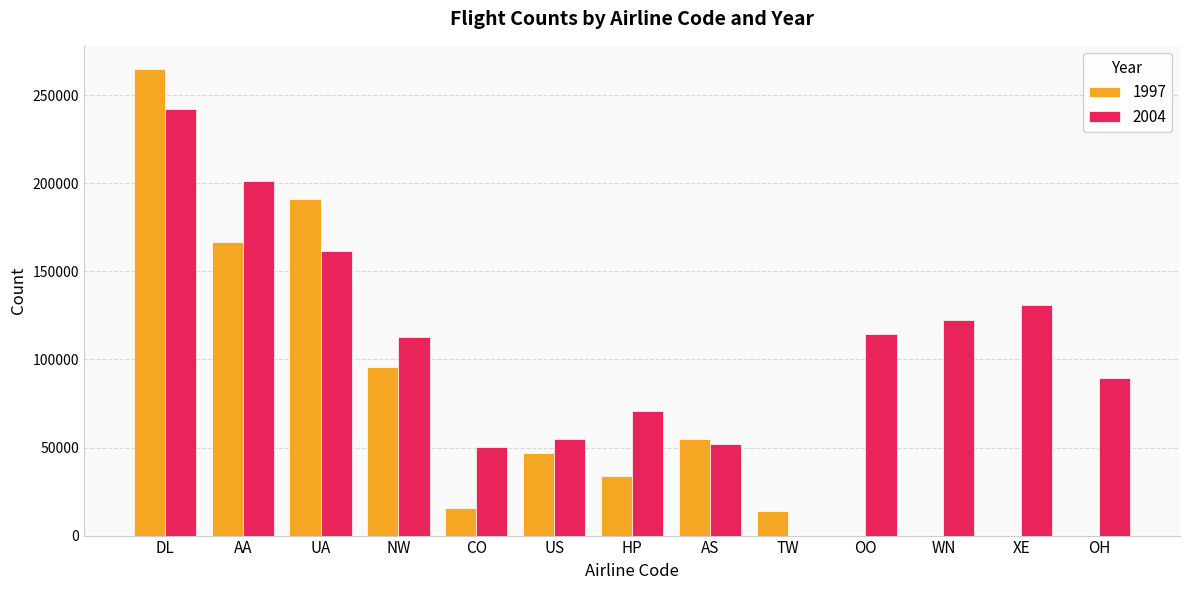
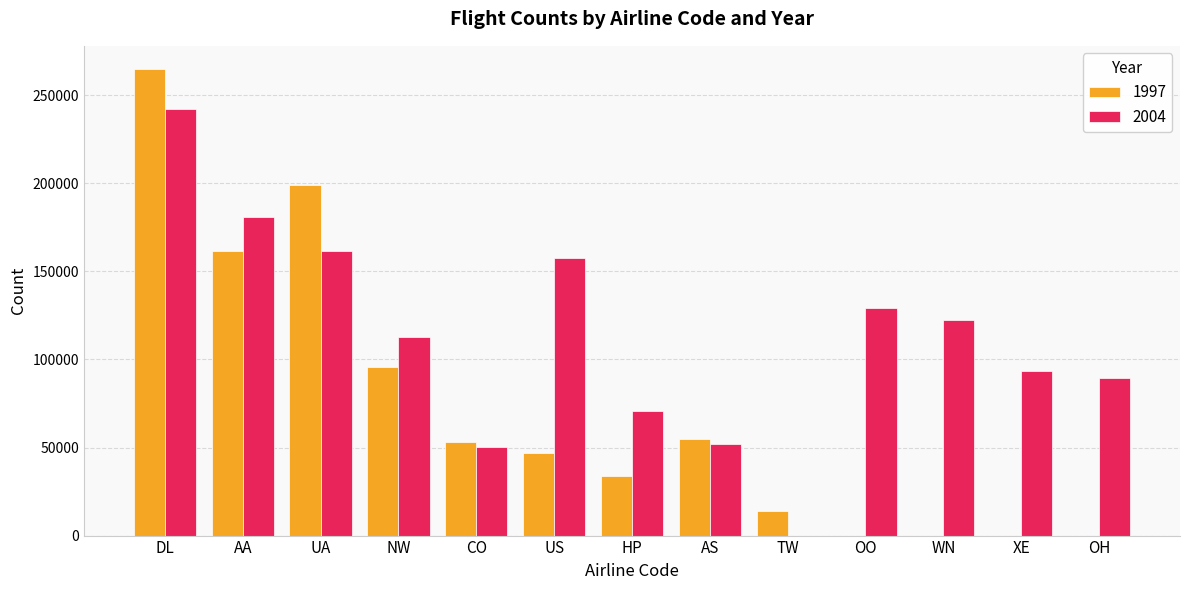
  {
    "1997": {
      "DL": 265000,
-     "AA": 167000,
-     "UA": 191000,
+     "AA": 162000,
+     "UA": 199000,
      "NW": 96000,
-     "CO": 16000,
+     "CO": 53000,
      "US": 47000,
      "HP": 34000,
      "AS": 55000,
      "TW": 14000,
      "OO": 0,
      "WN": 0,
      "XE": 0,
      "OH": 0
    },
    "2004": {
      "DL": 242000,
-     "AA": 201000,
+     "AA": 181000,
      "UA": 161000,
      "NW": 113000,
      "CO": 50000,
-     "US": 55000,
+     "US": 158000,
      "HP": 71000,
      "AS": 52000,
      "TW": 0,
-     "OO": 114000,
+     "OO": 129000,
      "WN": 123000,
-     "XE": 131000,
+     "XE": 94000,
      "OH": 90000
    }
  }
